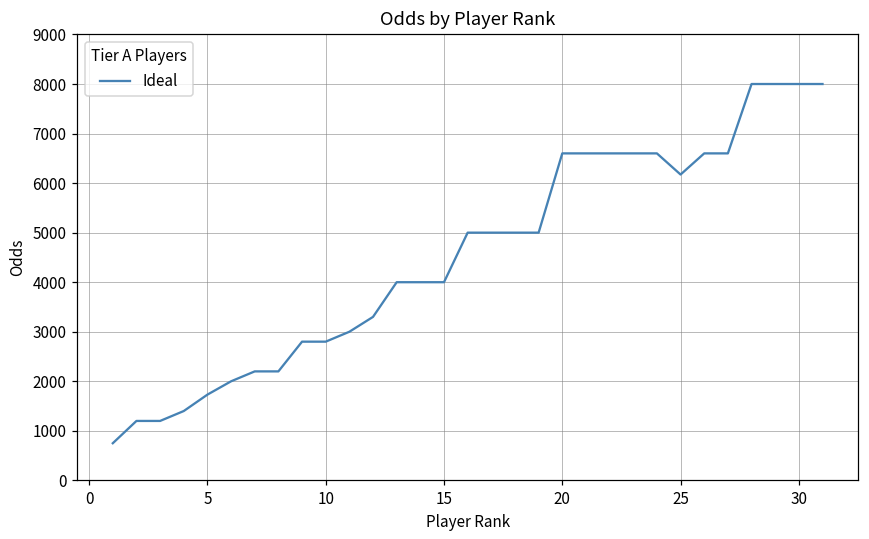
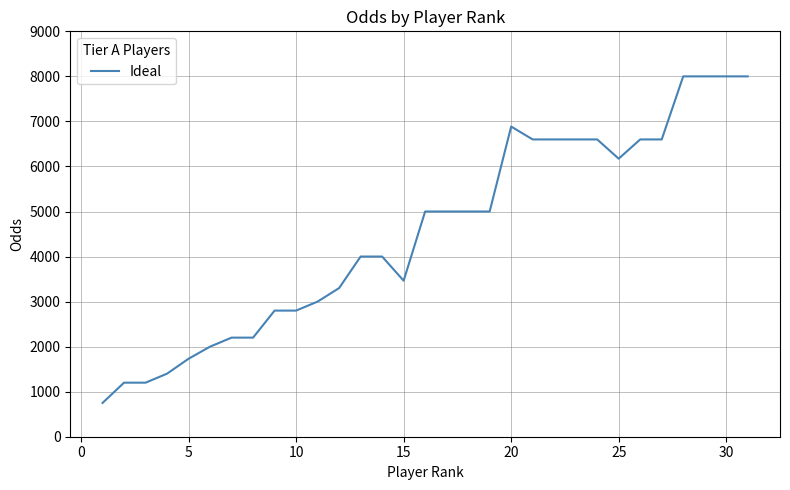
  {
    "5": 1700,
    "10": 2800,
-   "15": 4000,
-   "20": 6600,
+   "15": 3500,
+   "20": 6900,
    "25": 6200,
    "30": 8000
  }
